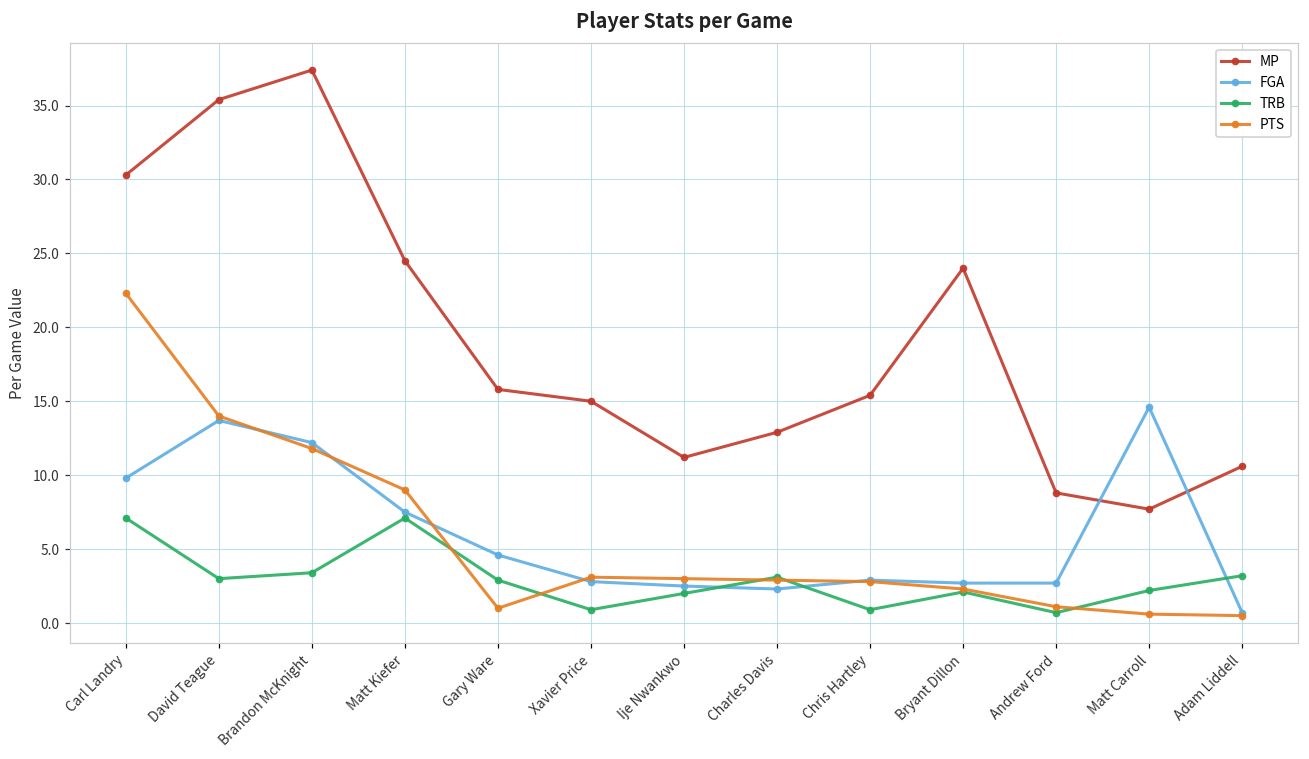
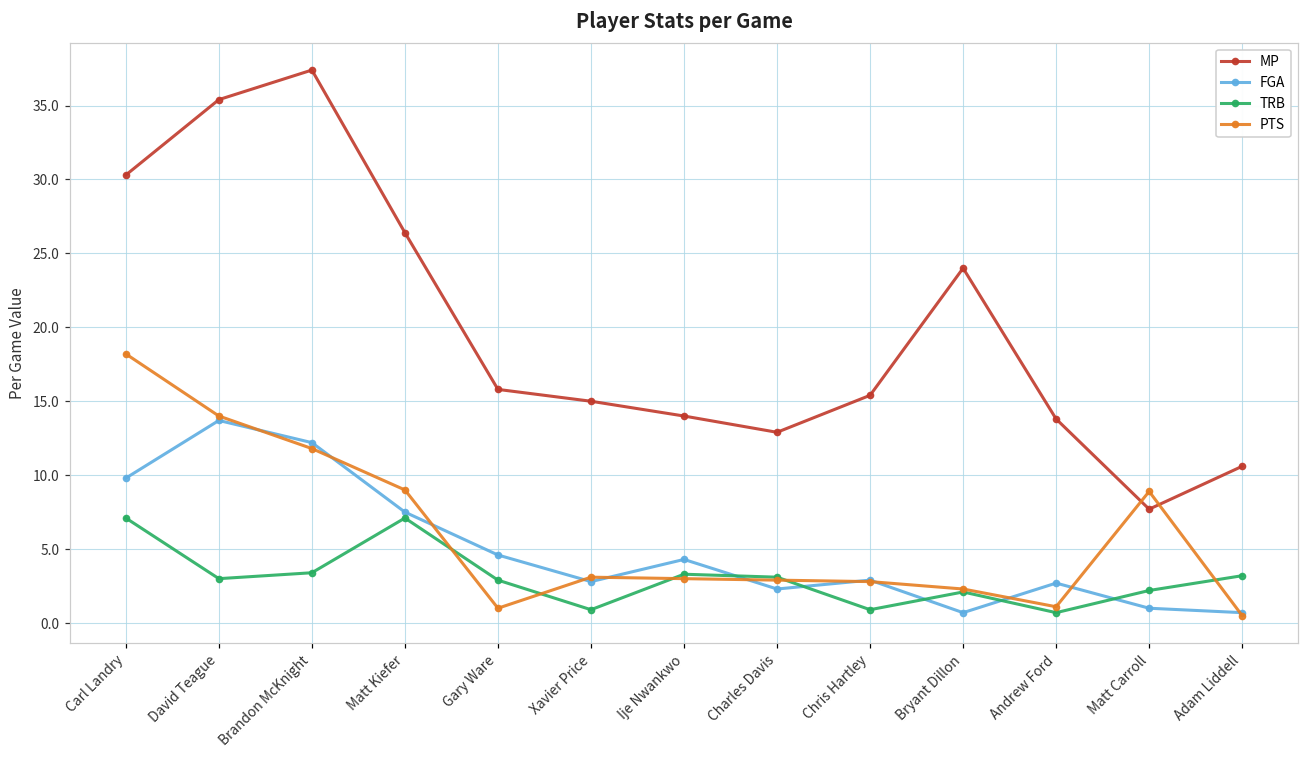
  {
    "MP": {
      "Carl Landry": 30.3,
      "David Teague": 35.4,
      "Brandon McKnight": 37.4,
-     "Matt Kiefer": 24.5,
+     "Matt Kiefer": 26.4,
      "Gary Ware": 15.8,
      "Xavier Price": 15.0,
-     "Ije Nwankwo": 11.2,
+     "Ije Nwankwo": 14.0,
      "Charles Davis": 12.9,
      "Chris Hartley": 15.4,
      "Bryant Dillon": 24.0,
-     "Andrew Ford": 8.8,
+     "Andrew Ford": 13.8,
      "Matt Carroll": 7.7,
      "Adam Liddell": 10.6
    },
    "FGA": {
      "Carl Landry": 9.8,
      "David Teague": 13.7,
      "Brandon McKnight": 12.2,
      "Matt Kiefer": 7.5,
      "Gary Ware": 4.6,
      "Xavier Price": 2.8,
-     "Ije Nwankwo": 2.5,
+     "Ije Nwankwo": 4.3,
      "Charles Davis": 2.3,
-     "Bryant Dillon": 2.7,
+     "Bryant Dillon": 0.7,
      "Andrew Ford": 2.7,
-     "Matt Carroll": 14.6,
+     "Matt Carroll": 1.0,
      "Adam Liddell": 0.7
    },
    "TRB": {
      "Carl Landry": 7.1,
      "David Teague": 3.0,
      "Brandon McKnight": 3.4,
      "Matt Kiefer": 7.1,
      "Gary Ware": 2.9,
      "Xavier Price": 0.9,
-     "Ije Nwankwo": 2.0,
+     "Ije Nwankwo": 3.3,
      "Charles Davis": 3.1,
      "Chris Hartley": 0.9,
      "Bryant Dillon": 2.1,
      "Andrew Ford": 0.7,
      "Matt Carroll": 2.2,
      "Adam Liddell": 3.2
    },
    "PTS": {
-     "Carl Landry": 22.3,
+     "Carl Landry": 18.2,
      "David Teague": 14.0,
      "Brandon McKnight": 11.8,
      "Matt Kiefer": 9.0,
      "Gary Ware": 1.0,
      "Xavier Price": 3.1,
      "Ije Nwankwo": 3.0,
      "Charles Davis": 2.9,
      "Bryant Dillon": 2.3,
      "Andrew Ford": 1.1,
-     "Matt Carroll": 0.6,
+     "Matt Carroll": 8.9,
      "Adam Liddell": 0.5
    }
  }
